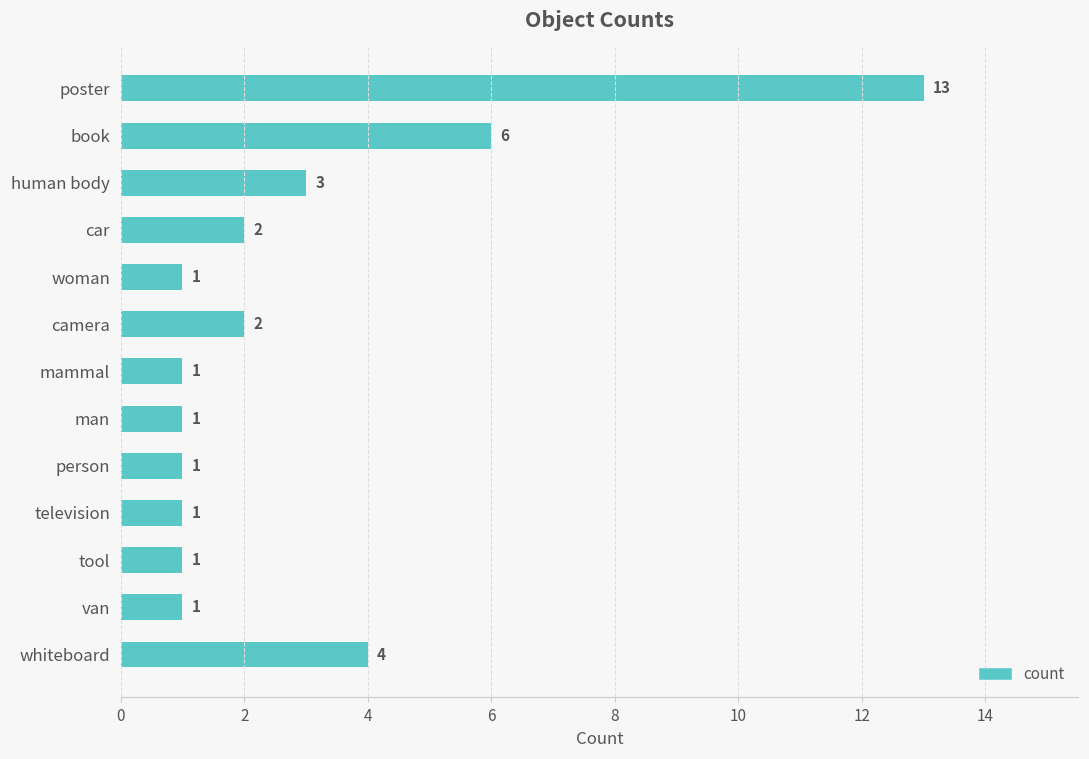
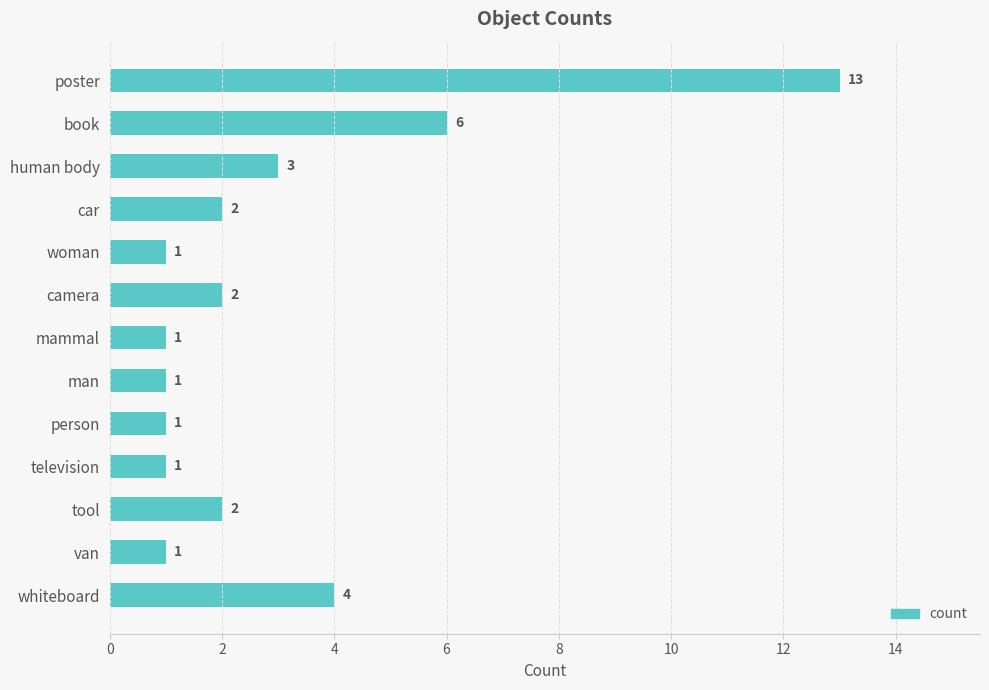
  {
    "poster": 13,
    "book": 6,
    "human body": 3,
    "car": 2,
    "woman": 1,
    "camera": 2,
    "mammal": 1,
    "man": 1,
    "person": 1,
    "television": 1,
-   "tool": 1,
+   "tool": 2,
    "van": 1,
    "whiteboard": 4
  }
